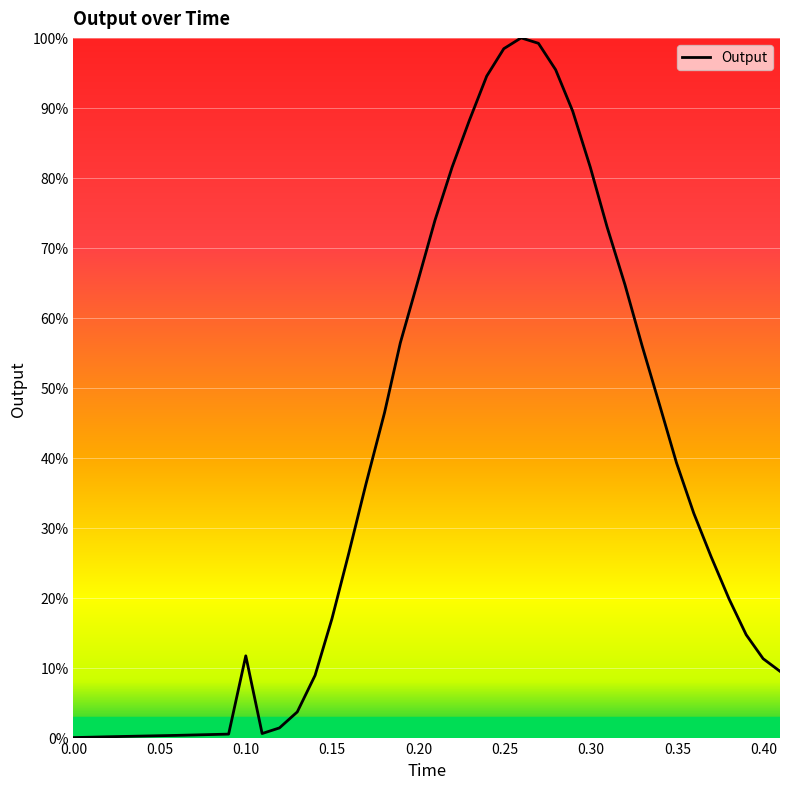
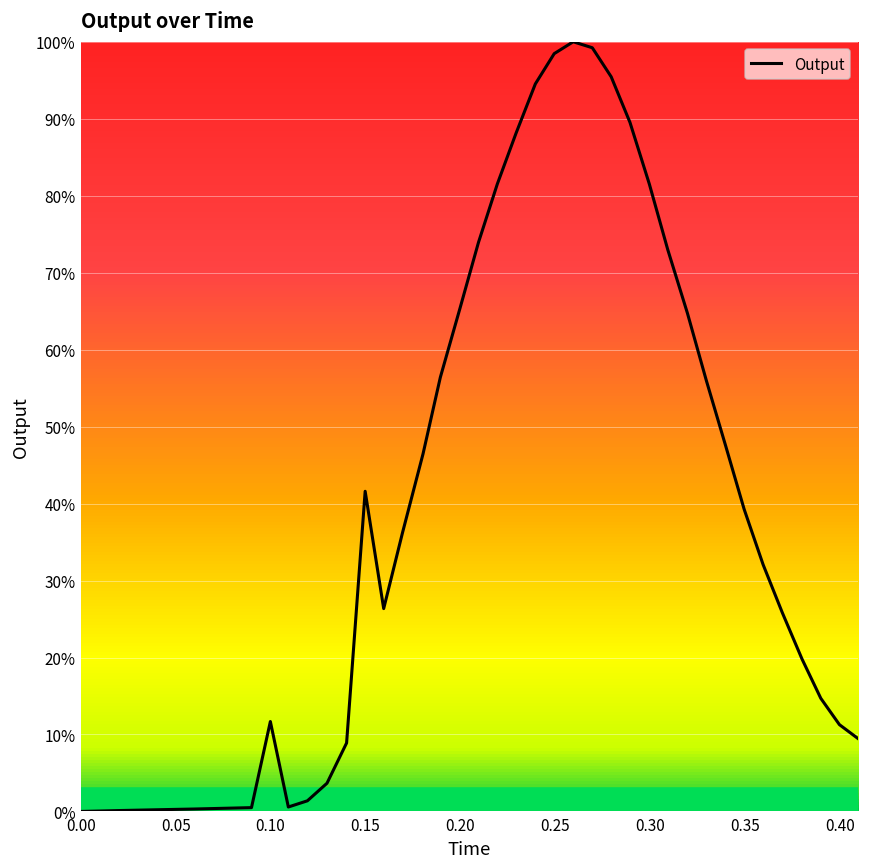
  {
    "0.10": "12%",
-   "0.15": "17%"
+   "0.15": "42%"
  }
